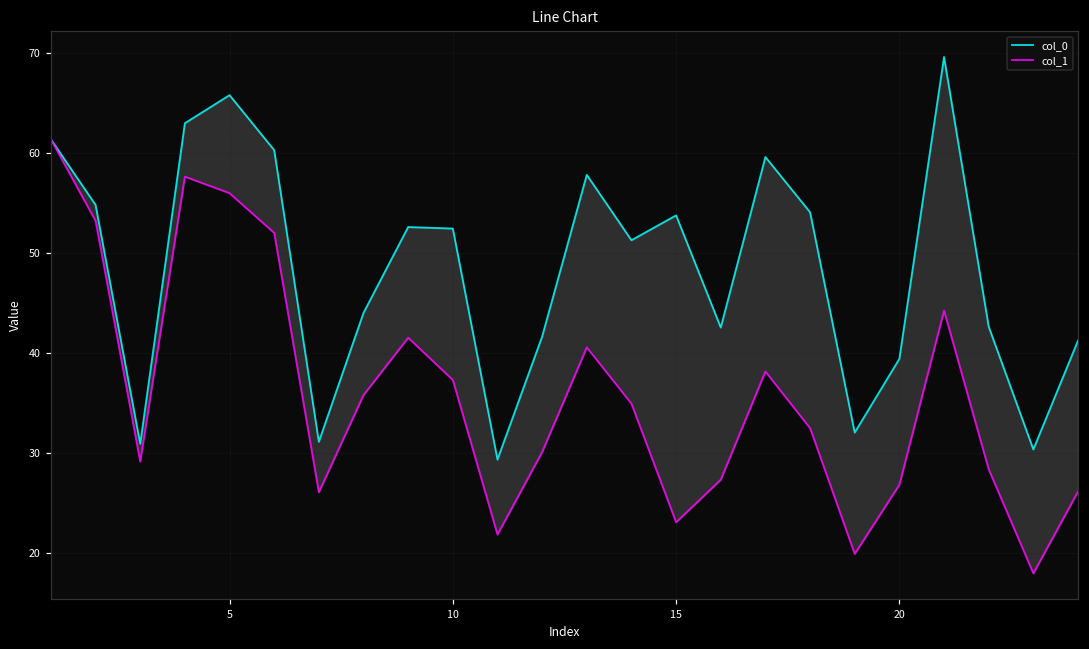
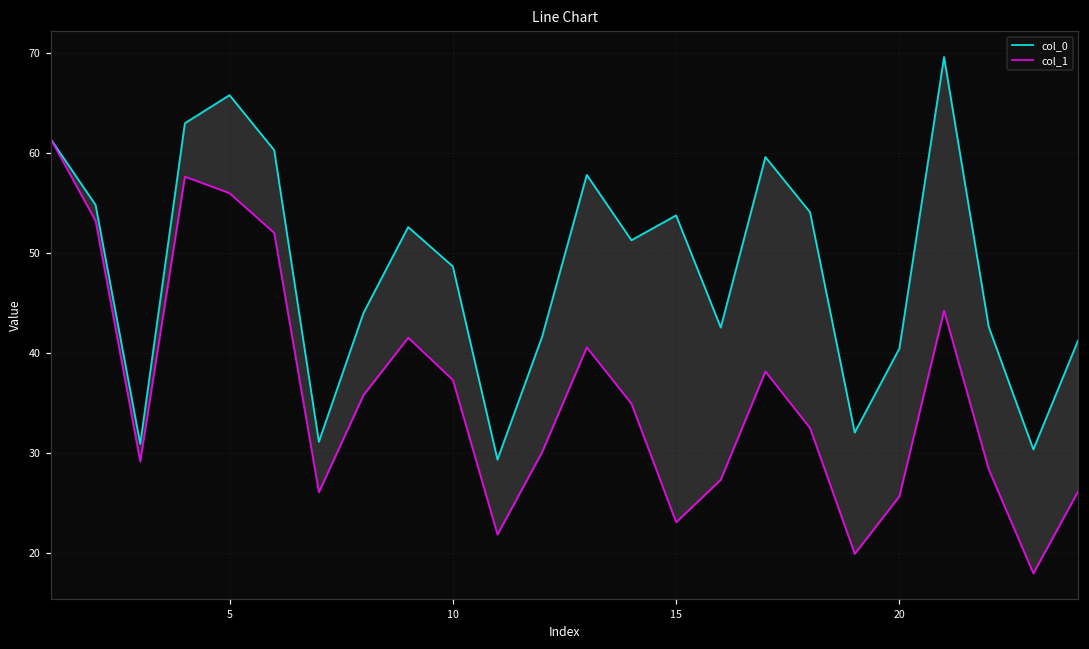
  {
    "col_0": {
      "5": 66,
-     "10": 52,
+     "10": 49,
      "15": 54,
-     "20": 39
+     "20": 40
    },
    "col_1": {
      "5": 56,
      "10": 37,
      "15": 23,
-     "20": 27
+     "20": 26
    }
  }
